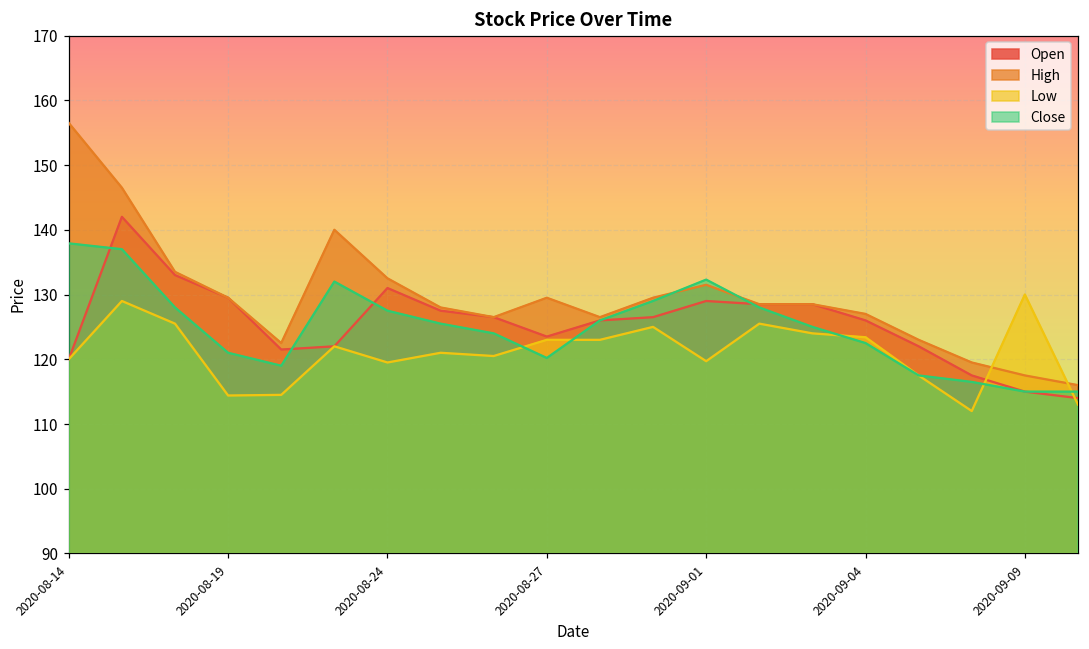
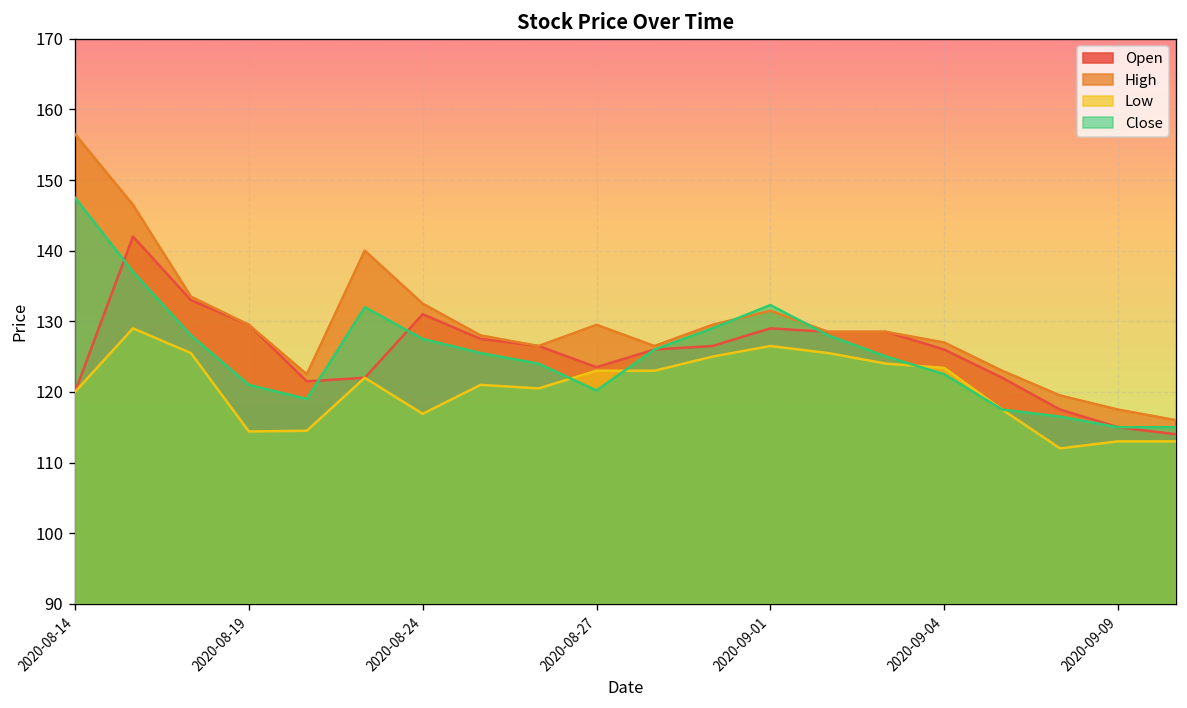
  {
    "Low": {
      "2020-08-19": 114,
-     "2020-08-24": 120,
+     "2020-08-24": 117,
      "2020-08-27": 123,
-     "2020-09-01": 120,
+     "2020-09-01": 127,
      "2020-09-04": 123,
-     "2020-09-09": 130
+     "2020-09-09": 113
    },
    "Close": {
-     "2020-08-14": 138,
+     "2020-08-14": 148,
      "2020-08-19": 121,
      "2020-08-24": 128,
      "2020-08-27": 120,
      "2020-09-01": 132,
      "2020-09-04": 123
    }
  }
